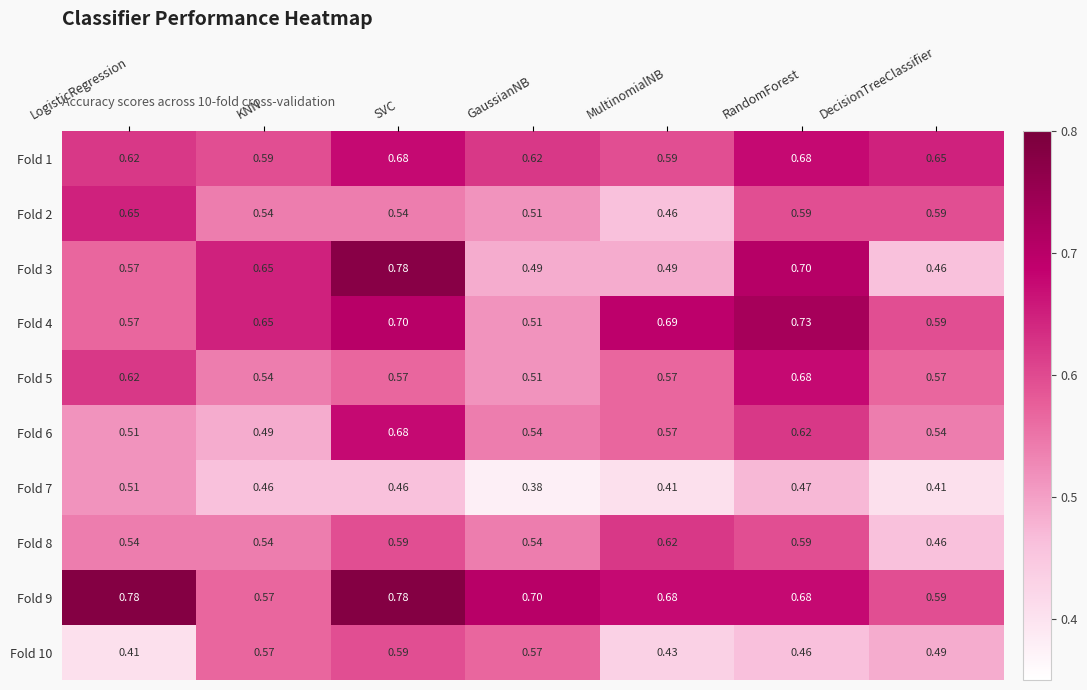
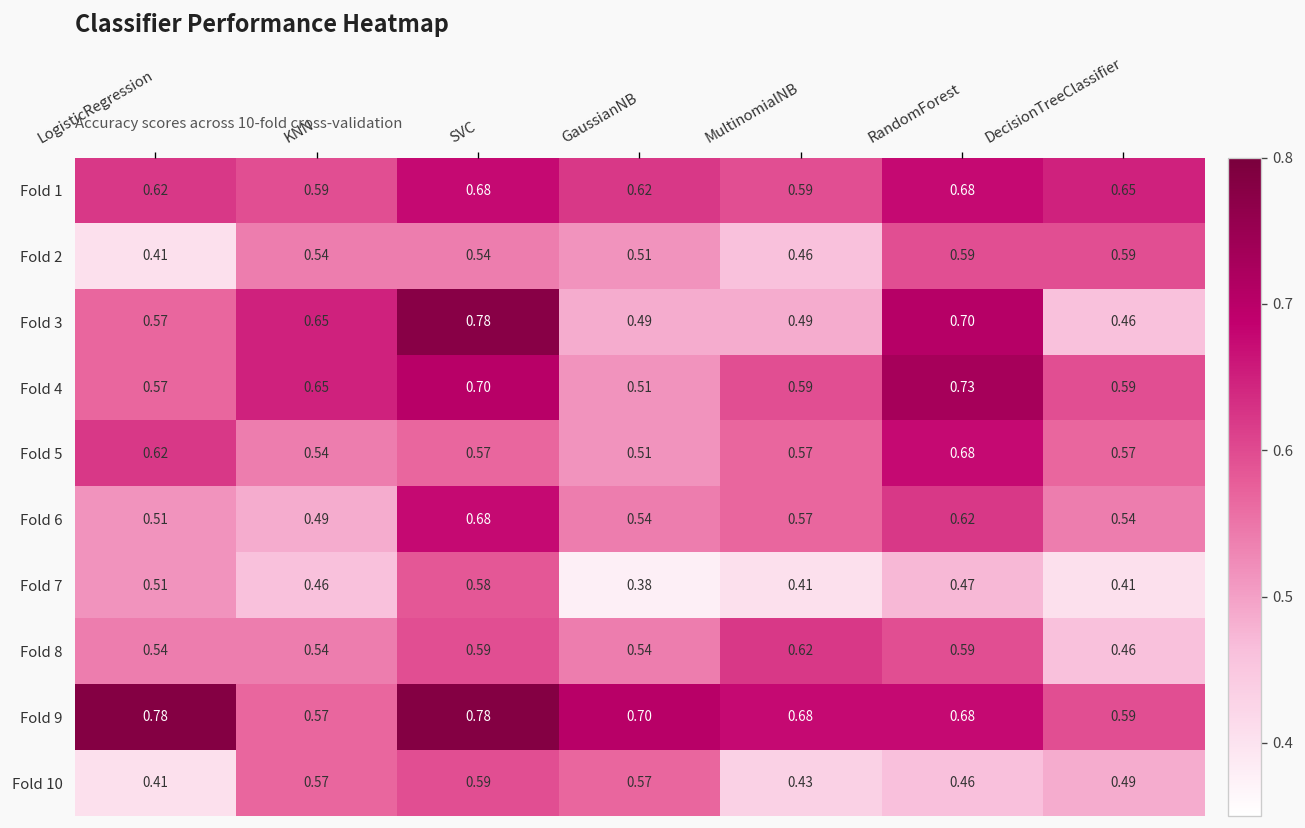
  {
    "Fold 1": {
      "LogisticRegression": 0.62,
      "KNN": 0.59,
      "SVC": 0.68,
      "GaussianNB": 0.62,
      "MultinomialNB": 0.59,
      "RandomForest": 0.68,
      "DecisionTreeClassifier": 0.65
    },
    "Fold 2": {
-     "LogisticRegression": 0.65,
+     "LogisticRegression": 0.41,
      "KNN": 0.54,
      "SVC": 0.54,
      "GaussianNB": 0.51,
      "MultinomialNB": 0.46,
      "RandomForest": 0.59,
      "DecisionTreeClassifier": 0.59
    },
    "Fold 3": {
      "LogisticRegression": 0.57,
      "KNN": 0.65,
      "SVC": 0.78,
      "GaussianNB": 0.49,
      "MultinomialNB": 0.49,
      "RandomForest": 0.70,
      "DecisionTreeClassifier": 0.46
    },
    "Fold 4": {
      "LogisticRegression": 0.57,
      "KNN": 0.65,
      "SVC": 0.70,
      "GaussianNB": 0.51,
-     "MultinomialNB": 0.69,
+     "MultinomialNB": 0.59,
      "RandomForest": 0.73,
      "DecisionTreeClassifier": 0.59
    },
    "Fold 5": {
      "LogisticRegression": 0.62,
      "KNN": 0.54,
      "SVC": 0.57,
      "GaussianNB": 0.51,
      "MultinomialNB": 0.57,
      "RandomForest": 0.68,
      "DecisionTreeClassifier": 0.57
    },
    "Fold 6": {
      "LogisticRegression": 0.51,
      "KNN": 0.49,
      "SVC": 0.68,
      "GaussianNB": 0.54,
      "MultinomialNB": 0.57,
      "RandomForest": 0.62,
      "DecisionTreeClassifier": 0.54
    },
    "Fold 7": {
      "LogisticRegression": 0.51,
      "KNN": 0.46,
-     "SVC": 0.46,
+     "SVC": 0.58,
      "GaussianNB": 0.38,
      "MultinomialNB": 0.41,
      "RandomForest": 0.47,
      "DecisionTreeClassifier": 0.41
    },
    "Fold 8": {
      "LogisticRegression": 0.54,
      "KNN": 0.54,
      "SVC": 0.59,
      "GaussianNB": 0.54,
      "MultinomialNB": 0.62,
      "RandomForest": 0.59,
      "DecisionTreeClassifier": 0.46
    },
    "Fold 9": {
      "LogisticRegression": 0.78,
      "KNN": 0.57,
      "SVC": 0.78,
      "GaussianNB": 0.70,
      "MultinomialNB": 0.68,
      "RandomForest": 0.68,
      "DecisionTreeClassifier": 0.59
    },
    "Fold 10": {
      "LogisticRegression": 0.41,
      "KNN": 0.57,
      "SVC": 0.59,
      "GaussianNB": 0.57,
      "MultinomialNB": 0.43,
      "RandomForest": 0.46,
      "DecisionTreeClassifier": 0.49
    }
  }
